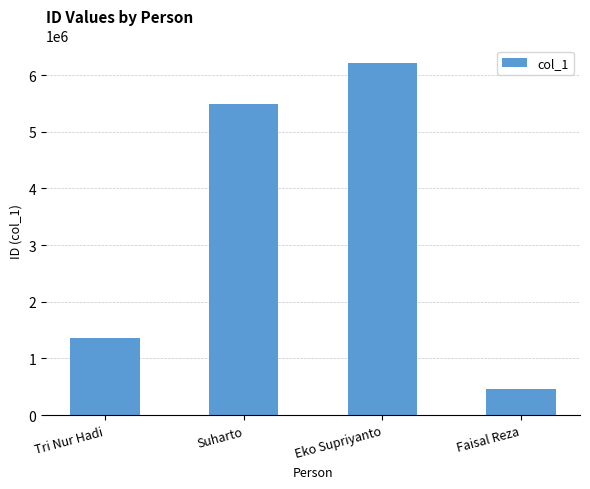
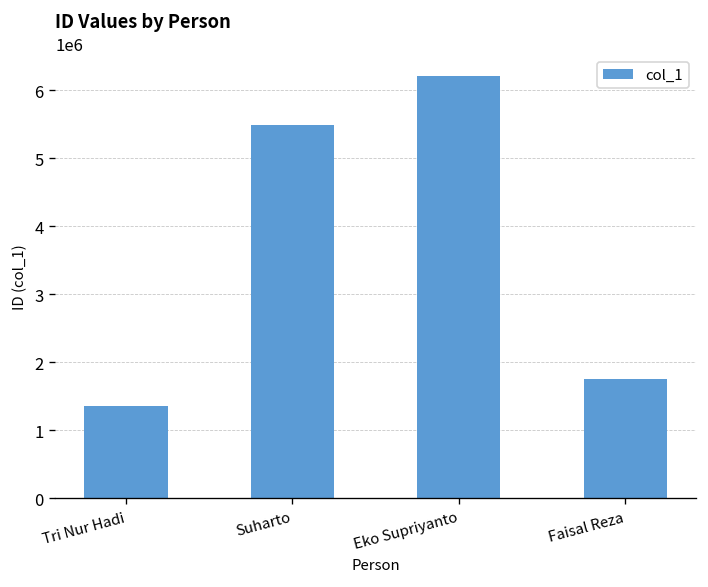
  {
    "Tri Nur Hadi": 1400000,
    "Suharto": 5500000,
    "Eko Supriyanto": 6200000,
-   "Faisal Reza": 500000
+   "Faisal Reza": 1800000
  }
